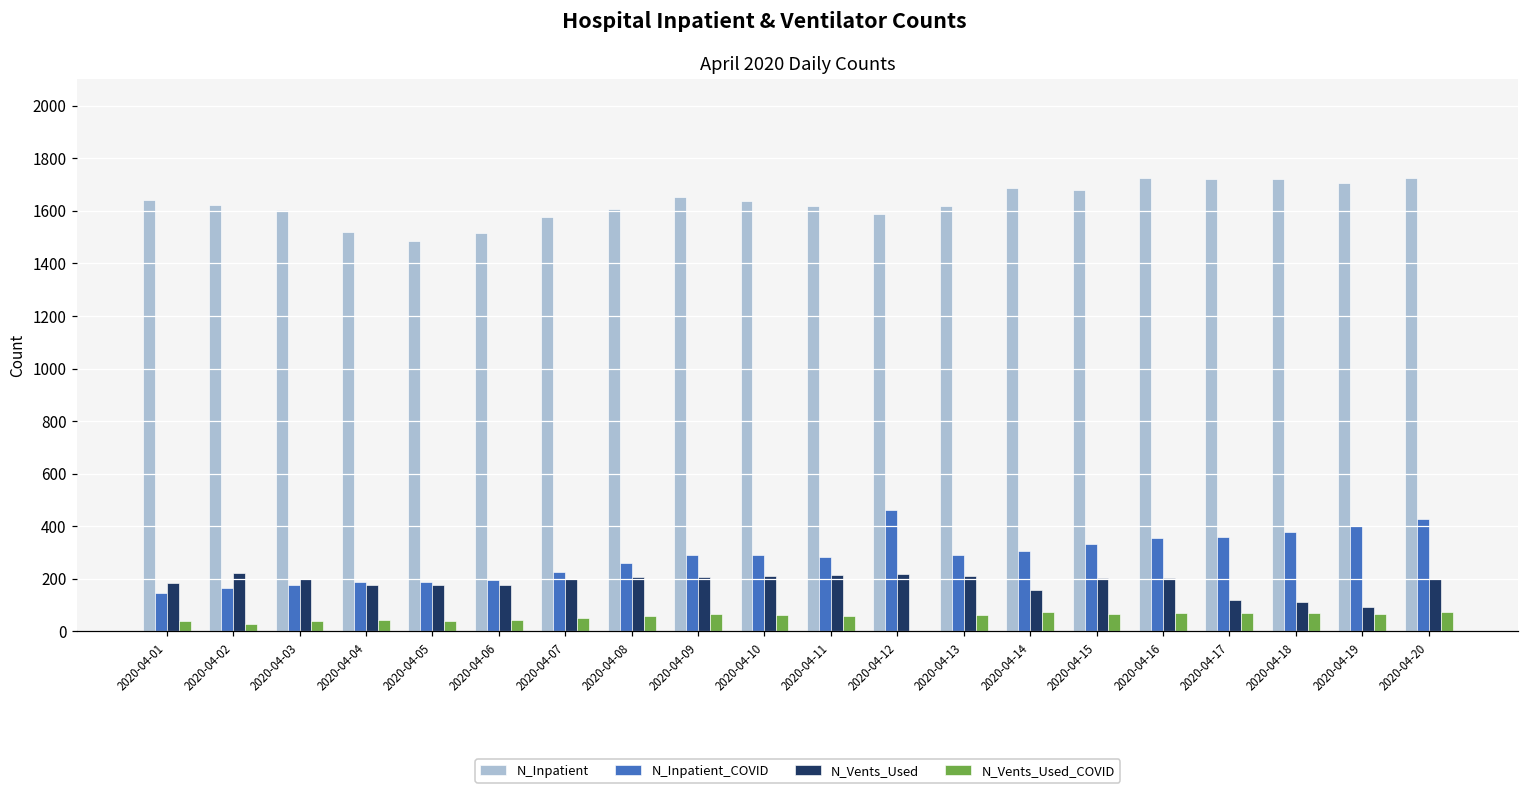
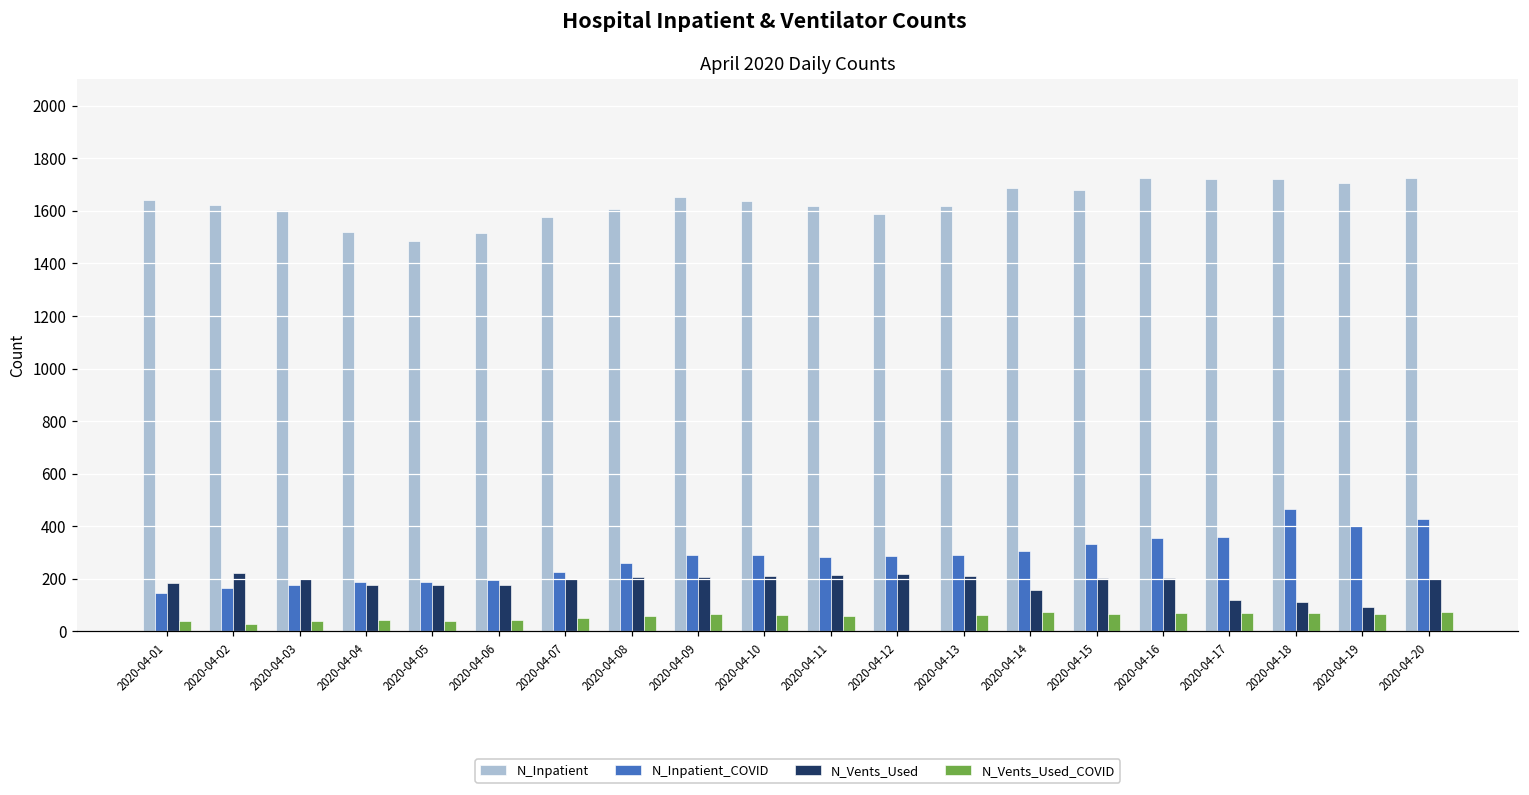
  {
    "N_Inpatient": {
      "2020-04-01": 1640,
      "2020-04-02": 1620,
      "2020-04-03": 1610,
      "2020-04-04": 1520,
      "2020-04-05": 1480,
      "2020-04-06": 1520,
      "2020-04-07": 1580,
      "2020-04-08": 1610,
      "2020-04-09": 1650,
      "2020-04-10": 1640,
      "2020-04-11": 1620,
      "2020-04-12": 1590,
      "2020-04-13": 1620,
      "2020-04-14": 1690,
      "2020-04-15": 1680,
      "2020-04-16": 1730,
      "2020-04-17": 1720,
      "2020-04-18": 1720,
      "2020-04-19": 1710,
      "2020-04-20": 1730
    },
    "N_Inpatient_COVID": {
      "2020-04-01": 150,
      "2020-04-02": 170,
      "2020-04-03": 180,
      "2020-04-04": 190,
      "2020-04-05": 190,
      "2020-04-06": 200,
      "2020-04-07": 230,
      "2020-04-08": 260,
      "2020-04-09": 290,
      "2020-04-10": 290,
      "2020-04-11": 280,
-     "2020-04-12": 460,
+     "2020-04-12": 290,
      "2020-04-13": 290,
      "2020-04-14": 310,
      "2020-04-15": 330,
      "2020-04-16": 350,
      "2020-04-17": 360,
-     "2020-04-18": 380,
+     "2020-04-18": 470,
      "2020-04-19": 400,
      "2020-04-20": 430
    },
    "N_Vents_Used": {
      "2020-04-01": 180,
      "2020-04-02": 220,
      "2020-04-03": 200,
      "2020-04-04": 180,
      "2020-04-05": 180,
      "2020-04-06": 180,
      "2020-04-07": 200,
      "2020-04-08": 210,
      "2020-04-09": 210,
      "2020-04-10": 210,
      "2020-04-11": 220,
      "2020-04-12": 220,
      "2020-04-13": 210,
      "2020-04-14": 160,
      "2020-04-15": 200,
      "2020-04-16": 200,
      "2020-04-17": 120,
      "2020-04-18": 110,
      "2020-04-19": 90,
      "2020-04-20": 200
    },
    "N_Vents_Used_COVID": {
      "2020-04-01": 40,
      "2020-04-02": 30,
      "2020-04-03": 40,
      "2020-04-04": 40,
      "2020-04-05": 40,
      "2020-04-06": 40,
      "2020-04-07": 50,
      "2020-04-08": 60,
      "2020-04-09": 70,
      "2020-04-10": 60,
      "2020-04-11": 60,
      "2020-04-12": 0,
      "2020-04-13": 60,
      "2020-04-14": 70,
      "2020-04-15": 70,
      "2020-04-16": 70,
      "2020-04-17": 70,
      "2020-04-18": 70,
      "2020-04-19": 70,
      "2020-04-20": 80
    }
  }
